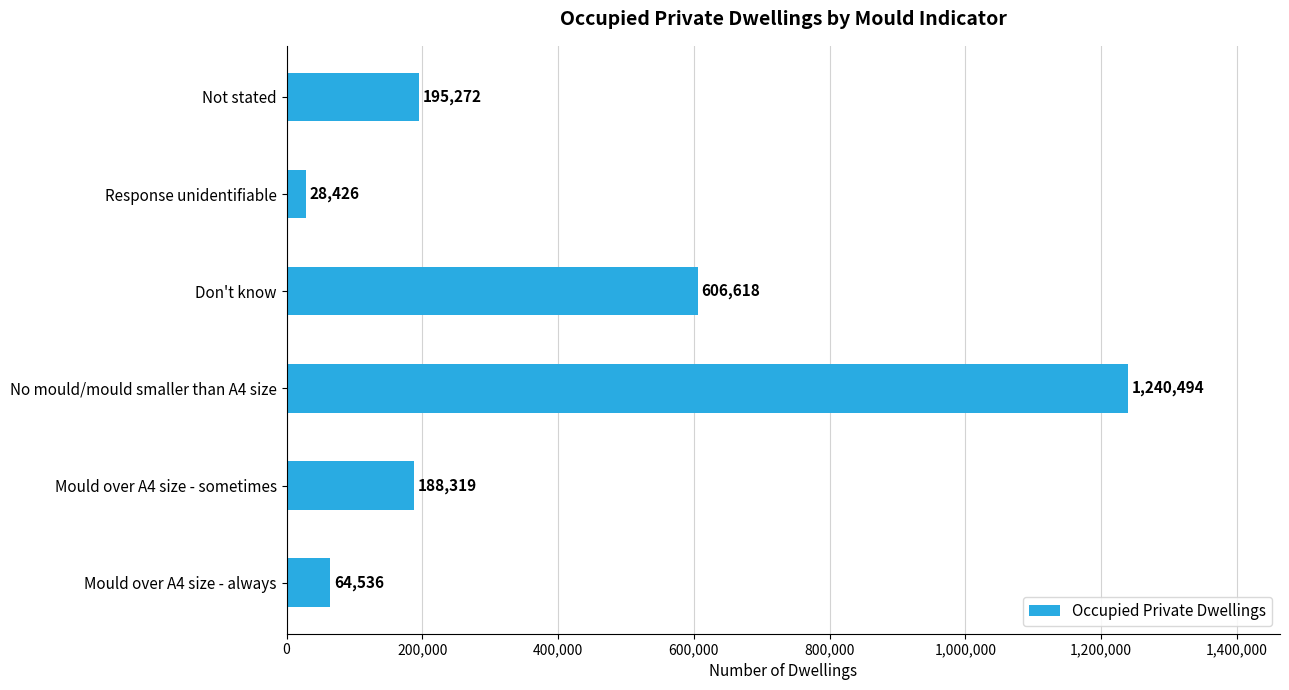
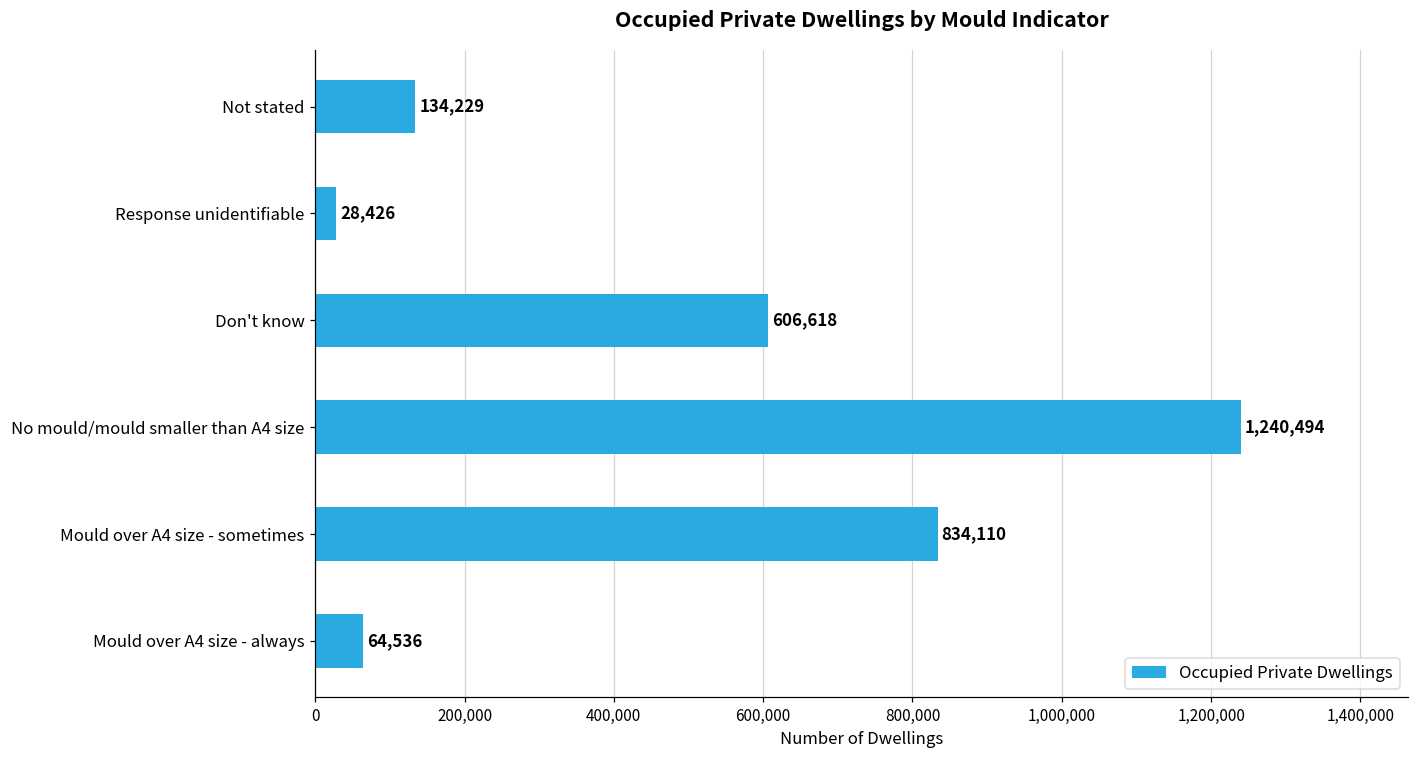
  {
-   "Not stated": "195,272",
+   "Not stated": "134,229",
    "Response unidentifiable": "28,426",
    "Don't know": "606,618",
    "No mould/mould smaller than A4 size": "1,240,494",
-   "Mould over A4 size - sometimes": "188,319",
+   "Mould over A4 size - sometimes": "834,110",
    "Mould over A4 size - always": "64,536"
  }
